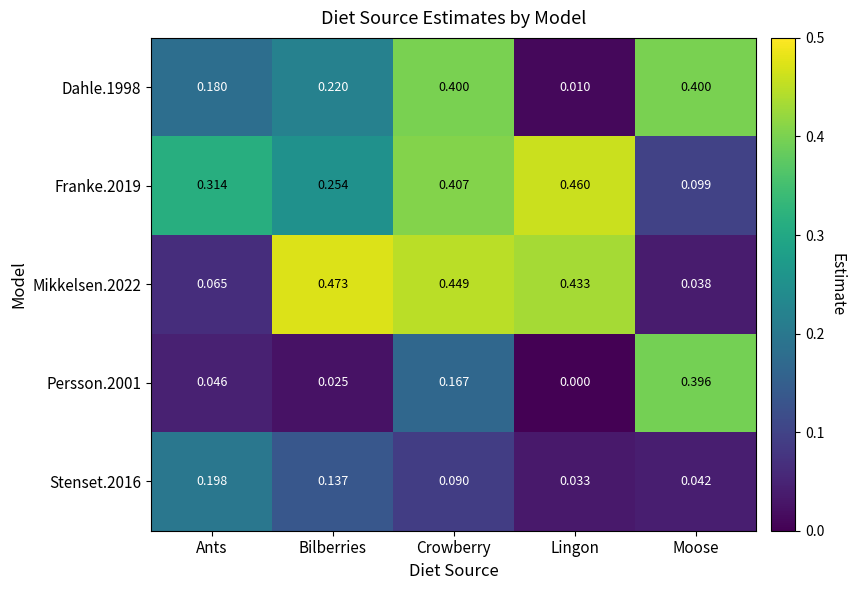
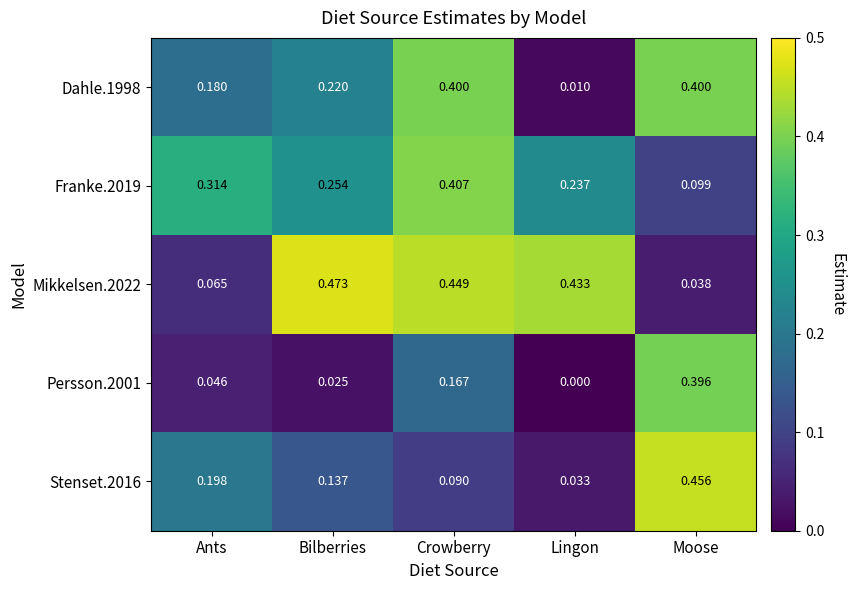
  {
    "Dahle.1998": {
      "Ants": 0.180,
      "Bilberries": 0.220,
      "Crowberry": 0.400,
      "Lingon": 0.010,
      "Moose": 0.400
    },
    "Franke.2019": {
      "Ants": 0.314,
      "Bilberries": 0.254,
      "Crowberry": 0.407,
-     "Lingon": 0.460,
+     "Lingon": 0.237,
      "Moose": 0.099
    },
    "Mikkelsen.2022": {
      "Ants": 0.065,
      "Bilberries": 0.473,
      "Crowberry": 0.449,
      "Lingon": 0.433,
      "Moose": 0.038
    },
    "Persson.2001": {
      "Ants": 0.046,
      "Bilberries": 0.025,
      "Crowberry": 0.167,
      "Lingon": 0.000,
      "Moose": 0.396
    },
    "Stenset.2016": {
      "Ants": 0.198,
      "Bilberries": 0.137,
      "Crowberry": 0.090,
      "Lingon": 0.033,
-     "Moose": 0.042
+     "Moose": 0.456
    }
  }
